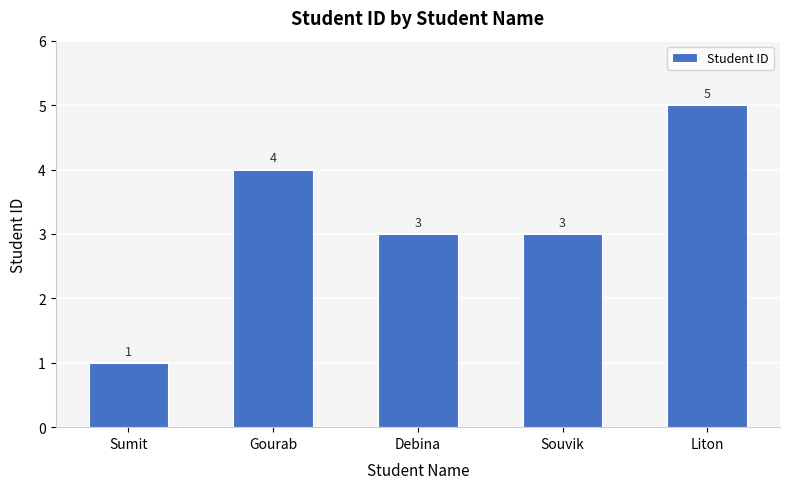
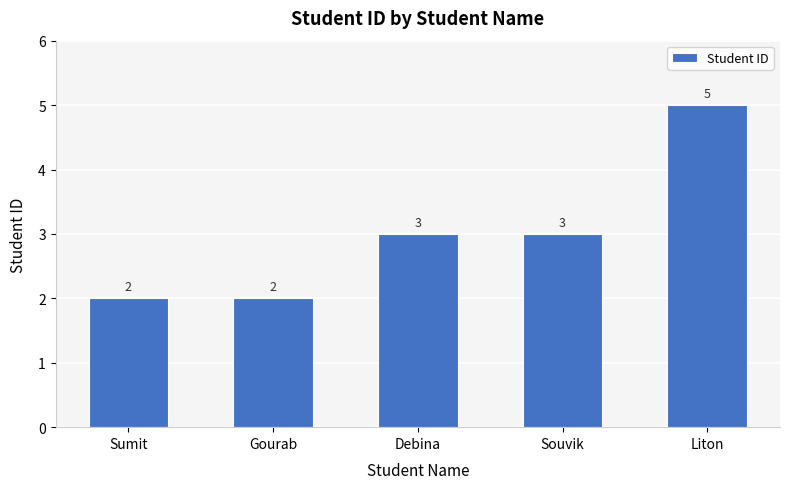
  {
-   "Sumit": 1,
-   "Gourab": 4,
+   "Sumit": 2,
+   "Gourab": 2,
    "Debina": 3,
    "Souvik": 3,
    "Liton": 5
  }
